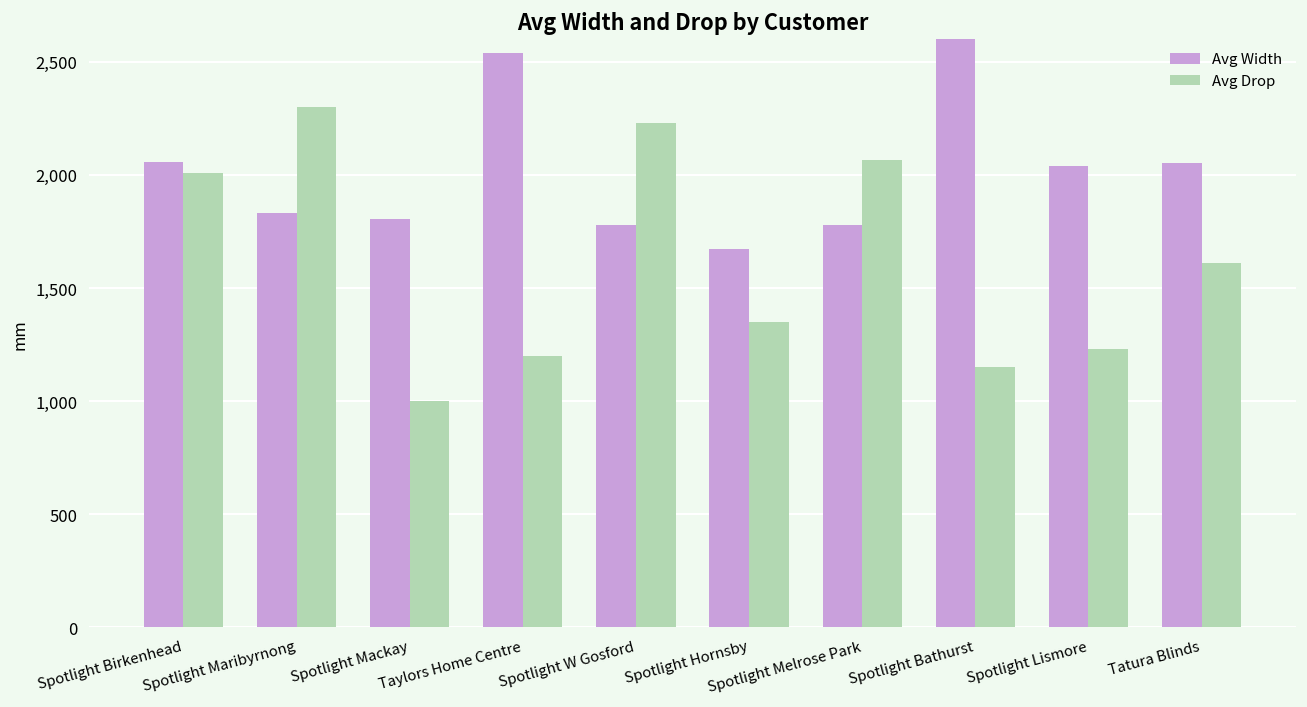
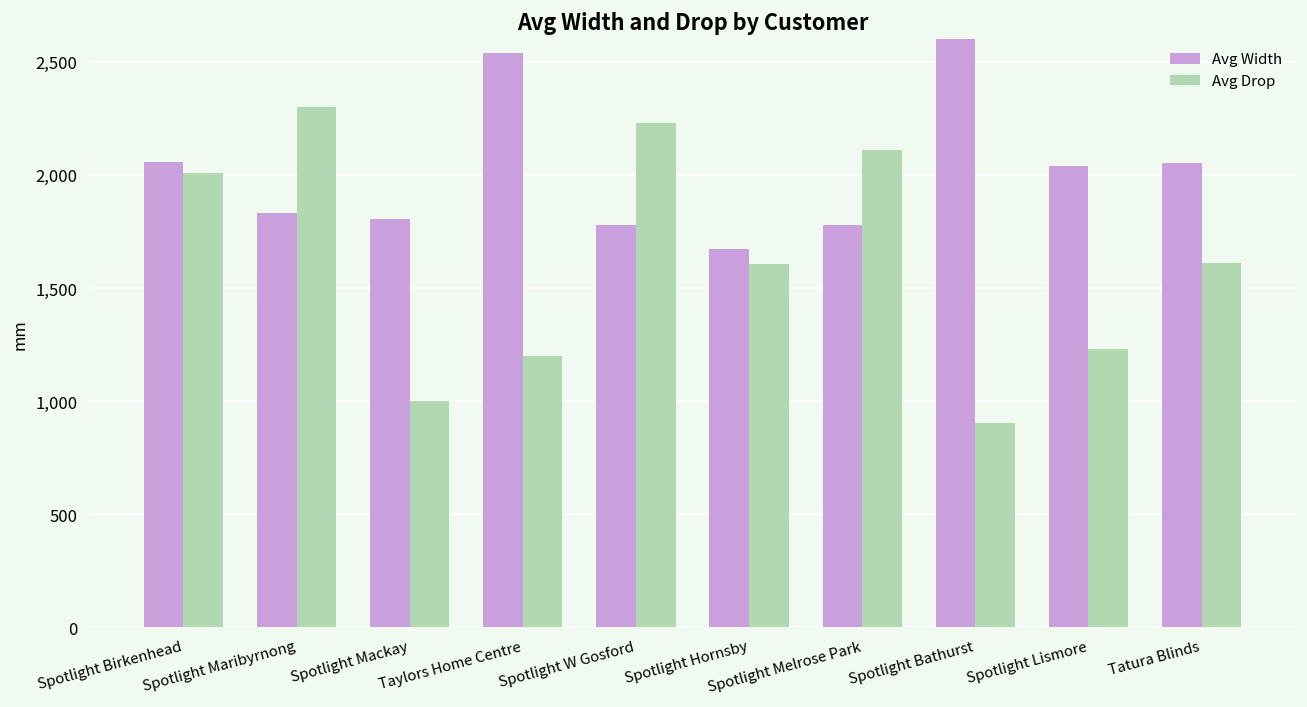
  {
    "Avg Width": {
      "Spotlight Birkenhead": "2,060",
      "Spotlight Maribyrnong": "1,830",
      "Spotlight Mackay": "1,810",
      "Taylors Home Centre": "2,540",
      "Spotlight W Gosford": "1,780",
      "Spotlight Hornsby": "1,670",
      "Spotlight Melrose Park": "1,780",
      "Spotlight Lismore": "2,040",
      "Tatura Blinds": "2,050"
    },
    "Avg Drop": {
      "Spotlight Birkenhead": "2,010",
      "Spotlight Maribyrnong": "2,300",
      "Spotlight Mackay": "1,000",
      "Taylors Home Centre": "1,200",
      "Spotlight W Gosford": "2,230",
-     "Spotlight Hornsby": "1,350",
-     "Spotlight Melrose Park": "2,070",
-     "Spotlight Bathurst": "1,150",
+     "Spotlight Hornsby": "1,610",
+     "Spotlight Melrose Park": "2,110",
+     "Spotlight Bathurst": "900",
      "Spotlight Lismore": "1,230",
      "Tatura Blinds": "1,610"
    }
  }
